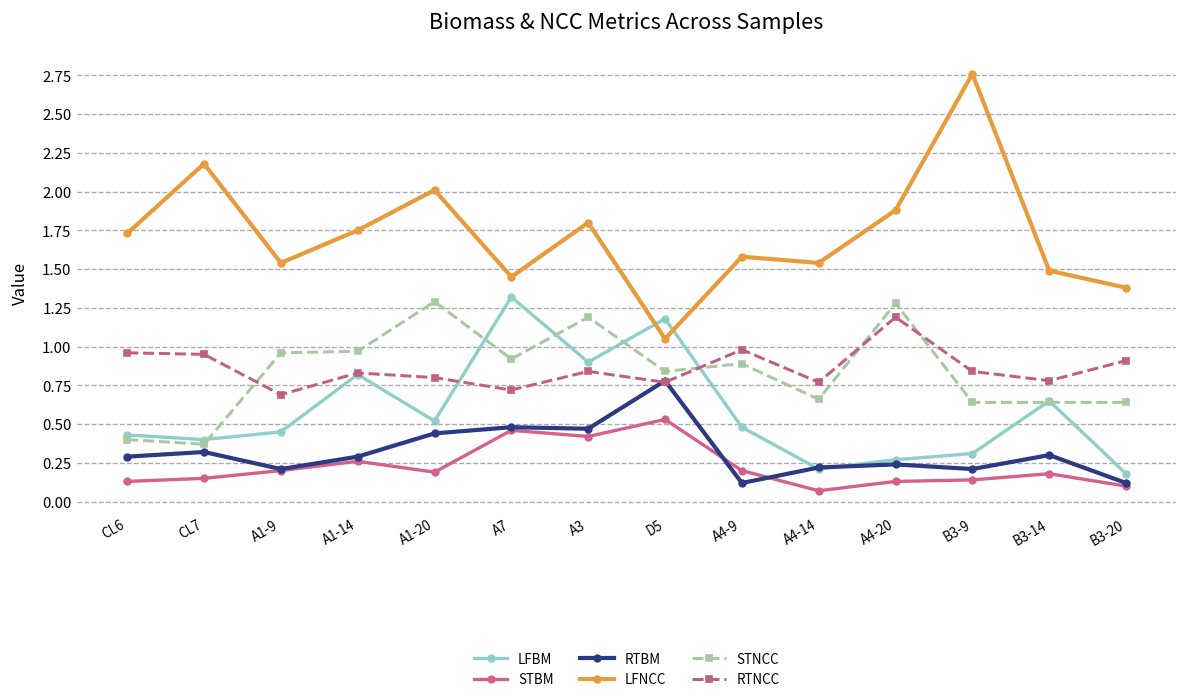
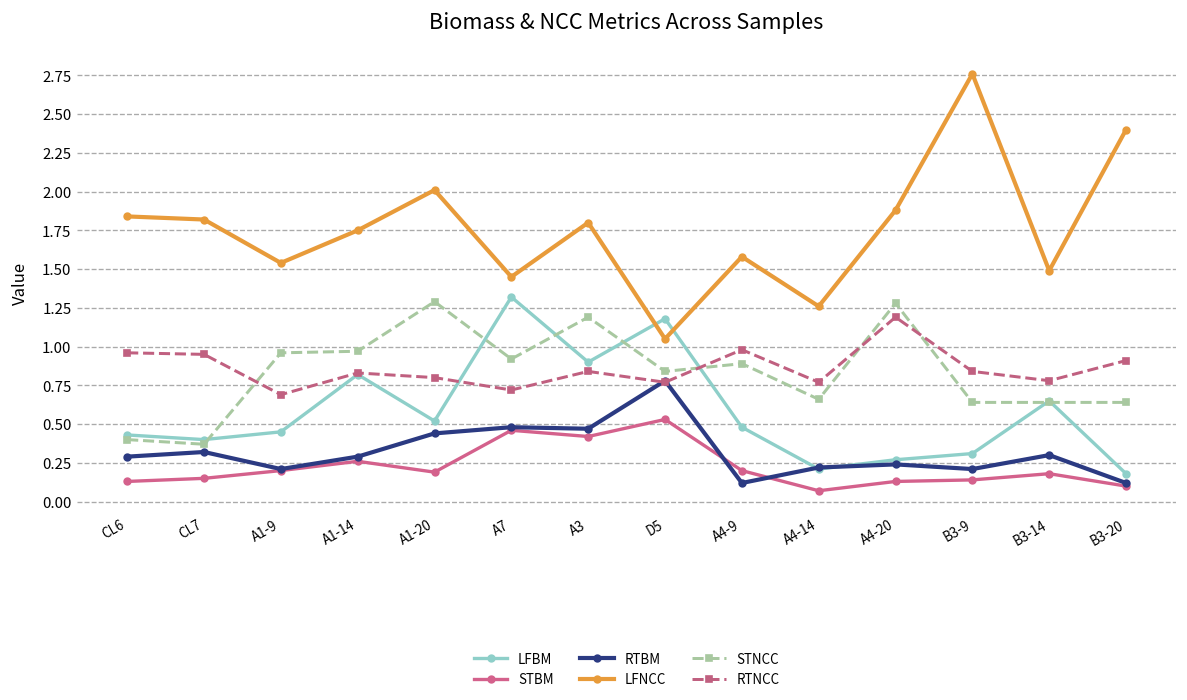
  {
    "RTBM": {
      "CL6": 0.29,
      "CL7": 0.32,
      "A1-14": 0.29,
      "A1-20": 0.44,
      "A7": 0.48,
      "A3": 0.47,
      "A4-9": 0.12,
      "A4-20": 0.24,
      "B3-9": 0.21,
      "B3-14": 0.30,
      "B3-20": 0.12
    },
    "LFNCC": {
-     "CL6": 1.73,
-     "CL7": 2.18,
+     "CL6": 1.84,
+     "CL7": 1.82,
      "A1-9": 1.54,
      "A1-14": 1.75,
      "A1-20": 2.01,
      "A7": 1.45,
      "A3": 1.80,
      "D5": 1.05,
      "A4-9": 1.58,
-     "A4-14": 1.54,
+     "A4-14": 1.26,
      "A4-20": 1.88,
      "B3-9": 2.76,
      "B3-14": 1.49,
-     "B3-20": 1.38
+     "B3-20": 2.40
    }
  }
